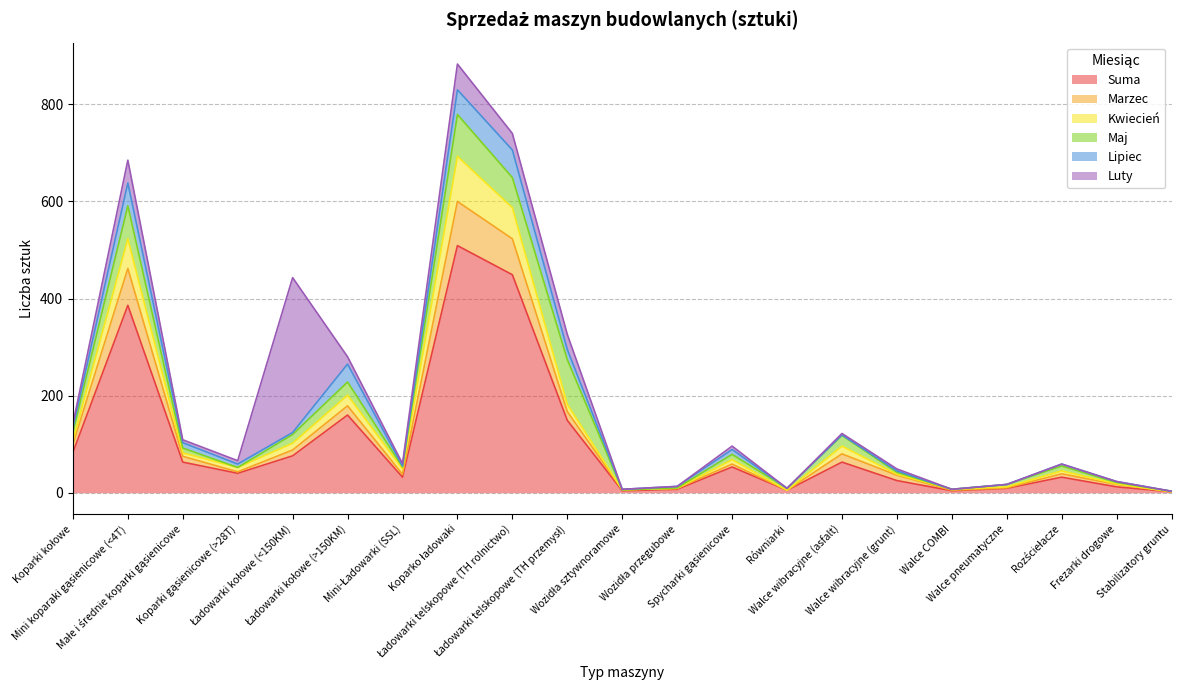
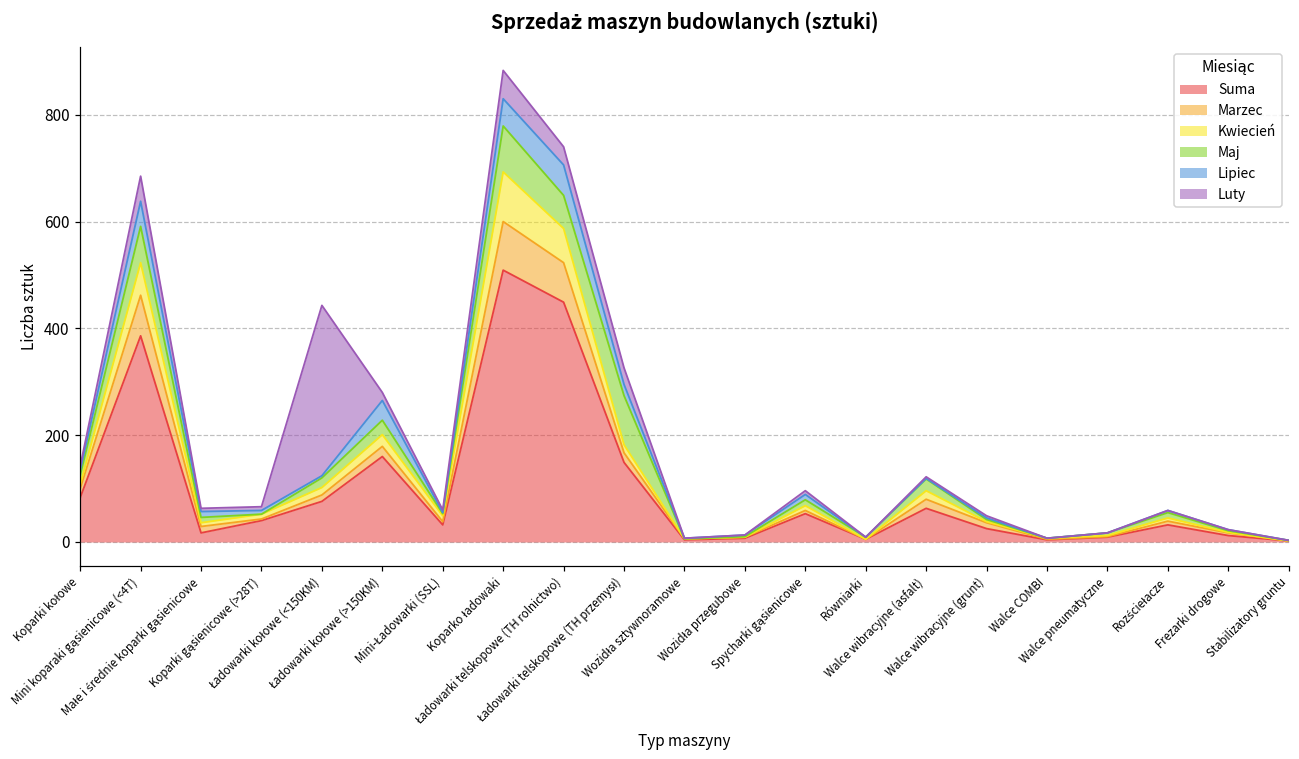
  {
    "Suma": {
      "Koparki kołowe": 80,
      "Mini koparaki gąsienicowe (<4T)": 390,
-     "Małe i średnie koparki gąsienicowe": 60,
+     "Małe i średnie koparki gąsienicowe": 20,
      "Ładowarki kołowe (<150KM)": 80,
      "Ładowarki kołowe (>150KM)": 160,
      "Mini-Ładowarki (SSL)": 30,
      "Koparko ładowaki": 510,
      "Ładowarki telskopowe (TH rolnictwo)": 450,
      "Ładowarki telskopowe (TH przemysł)": 150,
      "Spycharki gąsienicowe": 50,
      "Walce wibracyjne (asfalt)": 60,
      "Walce wibracyjne (grunt)": 30,
      "Rozściełacze": 30
    },
    "Maj": {
      "Koparki kołowe": 20,
      "Mini koparaki gąsienicowe (<4T)": 70,
      "Małe i średnie koparki gąsienicowe": 10,
      "Ładowarki kołowe (>150KM)": 30,
      "Koparko ładowaki": 90,
      "Ładowarki telskopowe (TH rolnictwo)": 60,
      "Ładowarki telskopowe (TH przemysł)": 90,
      "Spycharki gąsienicowe": 10
    },
    "Lipiec": {
      "Koparki kołowe": 10,
      "Mini koparaki gąsienicowe (<4T)": 50,
      "Małe i średnie koparki gąsienicowe": 10,
      "Koparki gąsienicowe (>28T)": 10,
      "Ładowarki kołowe (>150KM)": 40,
      "Koparko ładowaki": 50,
      "Ładowarki telskopowe (TH rolnictwo)": 60,
      "Ładowarki telskopowe (TH przemysł)": 20,
      "Spycharki gąsienicowe": 10
    },
    "Luty": {
      "Koparki kołowe": 10,
      "Mini koparaki gąsienicowe (<4T)": 50,
      "Małe i średnie koparki gąsienicowe": 10,
      "Koparki gąsienicowe (>28T)": 10,
      "Ładowarki kołowe (<150KM)": 320,
      "Ładowarki kołowe (>150KM)": 20,
      "Koparko ładowaki": 50,
      "Ładowarki telskopowe (TH rolnictwo)": 30,
      "Ładowarki telskopowe (TH przemysł)": 30,
      "Spycharki gąsienicowe": 10
    }
  }
